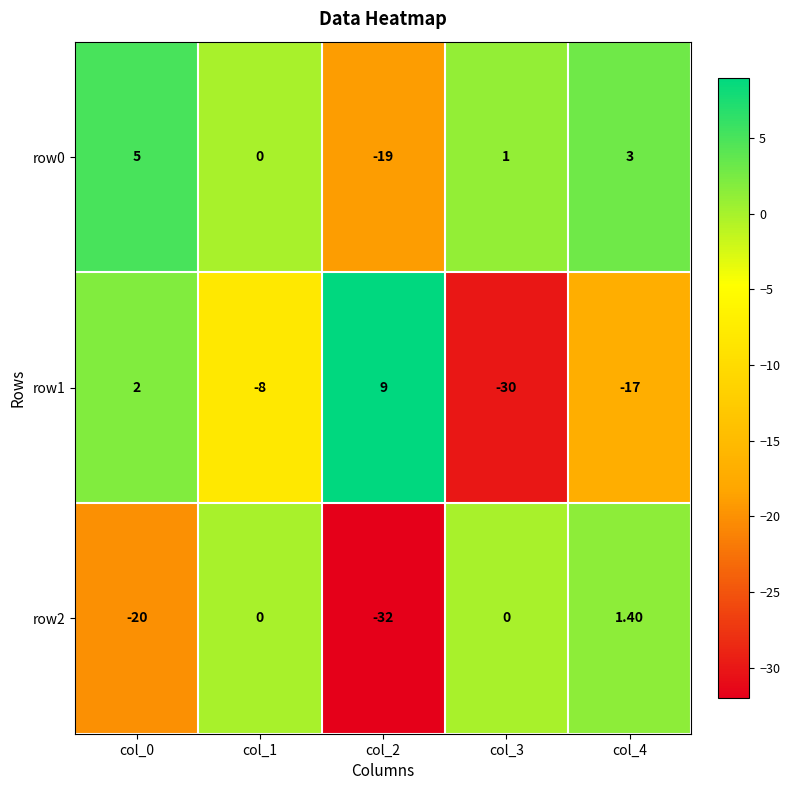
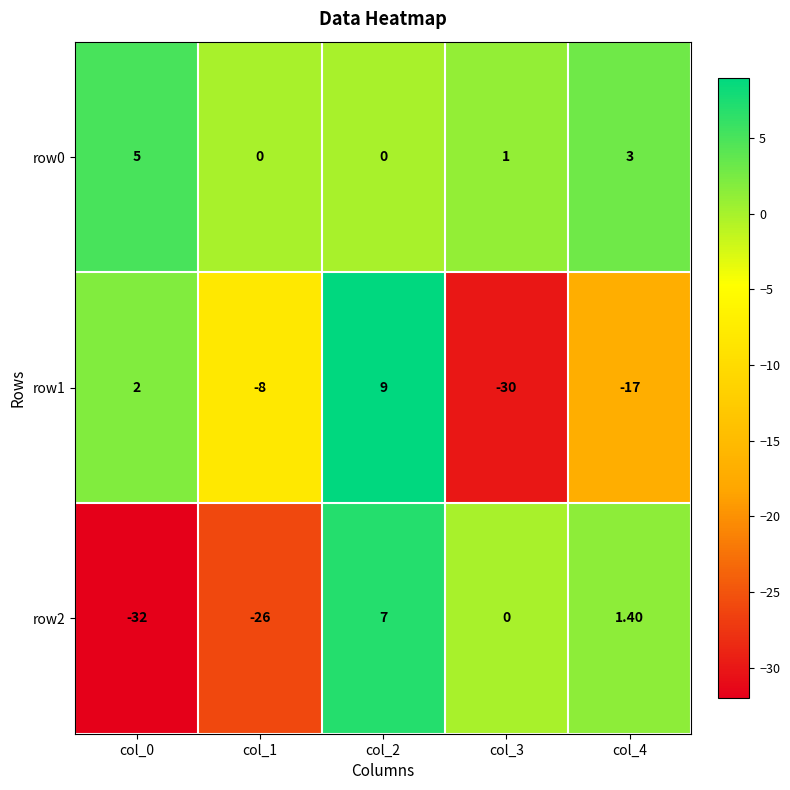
  {
    "row0": {
      "col_0": 5,
      "col_1": 0,
-     "col_2": -19,
+     "col_2": 0,
      "col_3": 1,
      "col_4": 3
    },
    "row1": {
      "col_0": 2,
      "col_1": -8,
      "col_2": 9,
      "col_3": -30,
      "col_4": -17
    },
    "row2": {
-     "col_0": -20,
-     "col_1": 0,
-     "col_2": -32,
+     "col_0": -32,
+     "col_1": -26,
+     "col_2": 7,
      "col_3": 0,
      "col_4": 1.40
    }
  }
